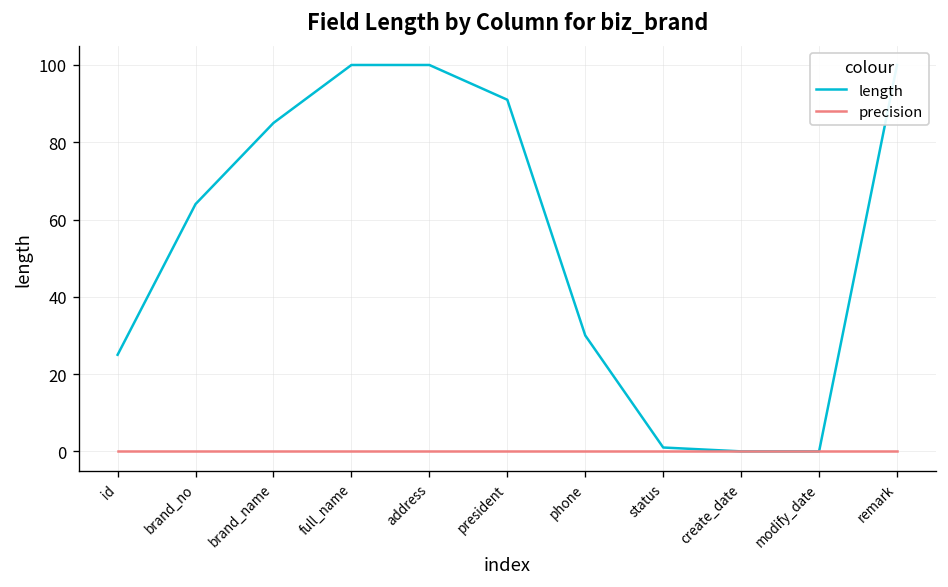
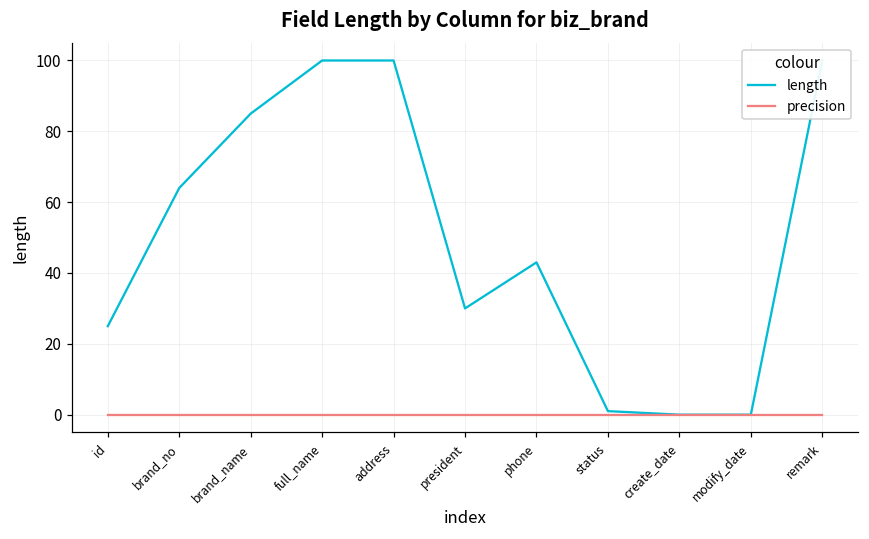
  {
    "length": {
      "id": 25,
      "brand_no": 64,
      "brand_name": 85,
      "full_name": 100,
      "address": 100,
-     "president": 91,
-     "phone": 30,
+     "president": 30,
+     "phone": 43,
      "status": 1
    },
    "precision": {
      "id": 0,
      "brand_no": 0,
      "brand_name": 0,
      "full_name": 0,
      "address": 0,
      "president": 0,
      "phone": 0,
      "status": 0,
      "remark": 0
    }
  }
